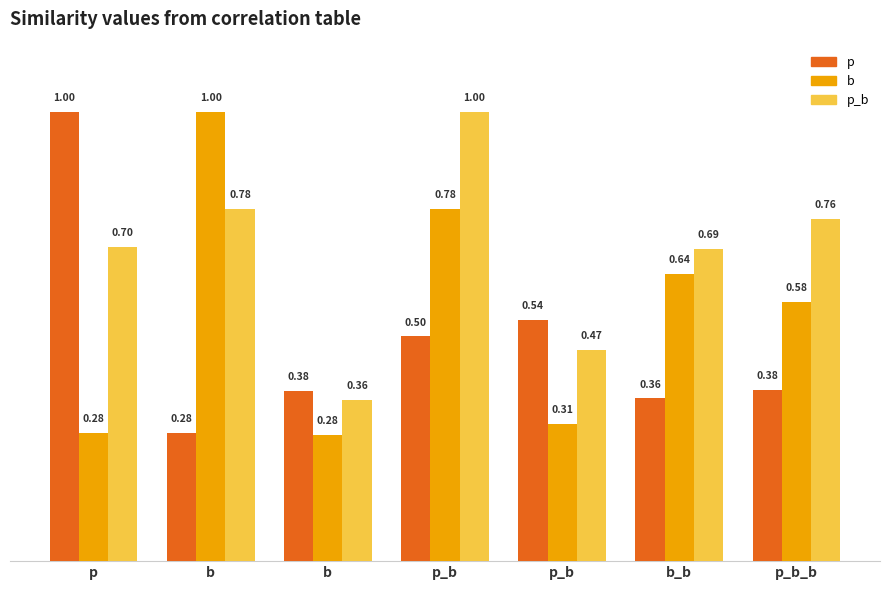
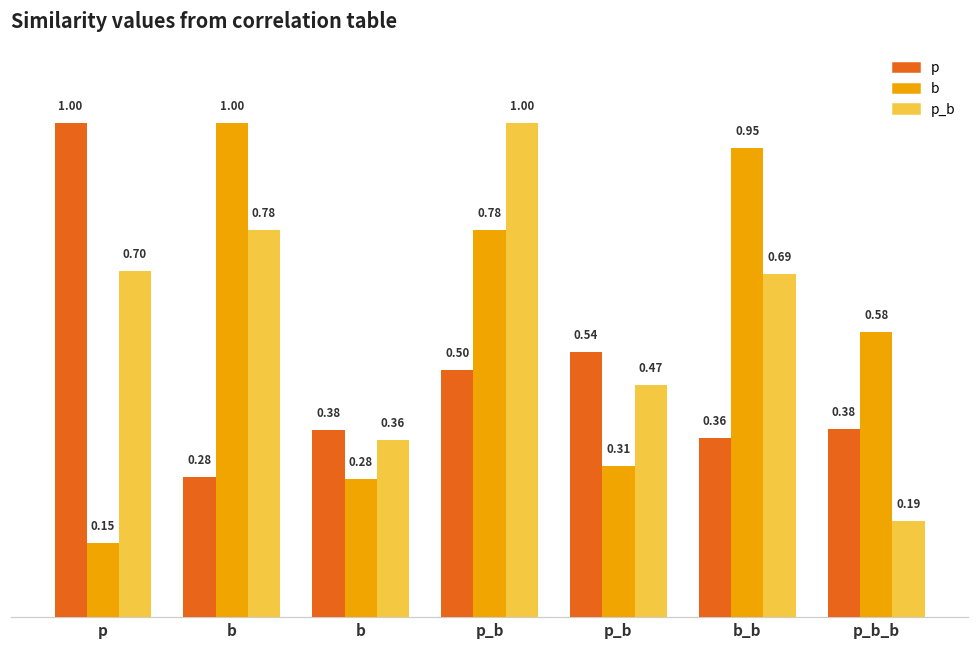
  {
    "p": {
      "p": 1.00,
      "b_b": 0.36,
      "p_b_b": 0.38
    },
    "b": {
-     "p": 0.28,
-     "b_b": 0.64,
+     "p": 0.15,
+     "b_b": 0.95,
      "p_b_b": 0.58
    },
    "p_b": {
      "p": 0.70,
      "b_b": 0.69,
-     "p_b_b": 0.76
+     "p_b_b": 0.19
    }
  }
